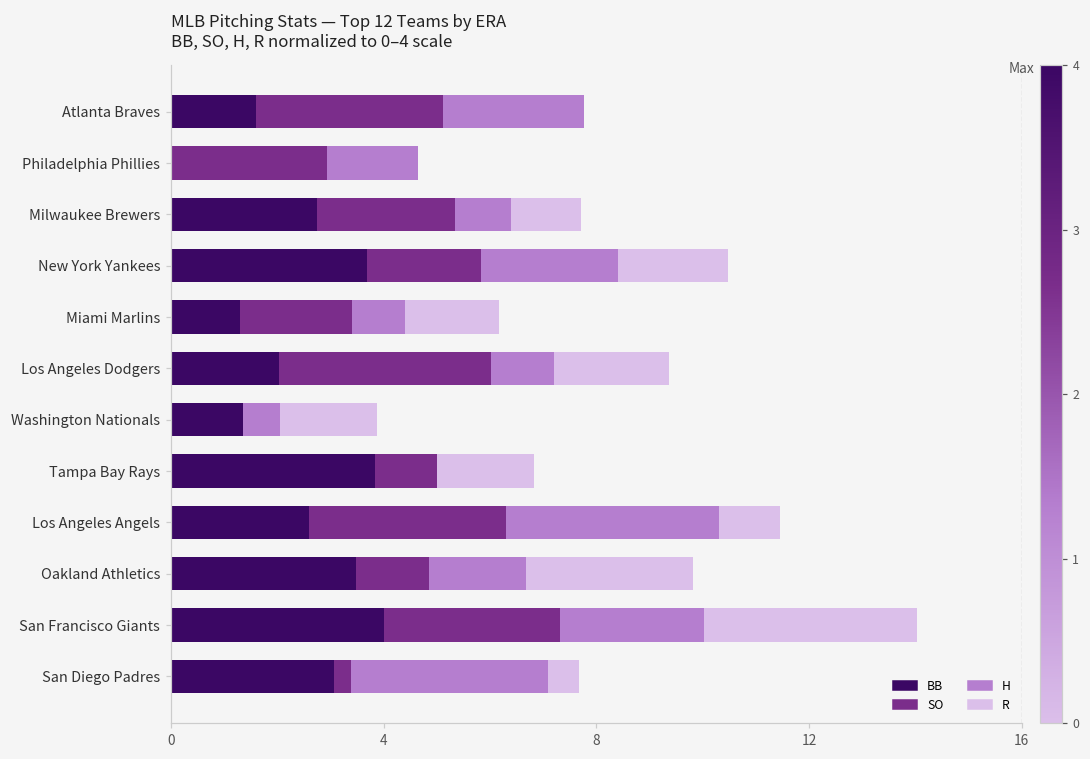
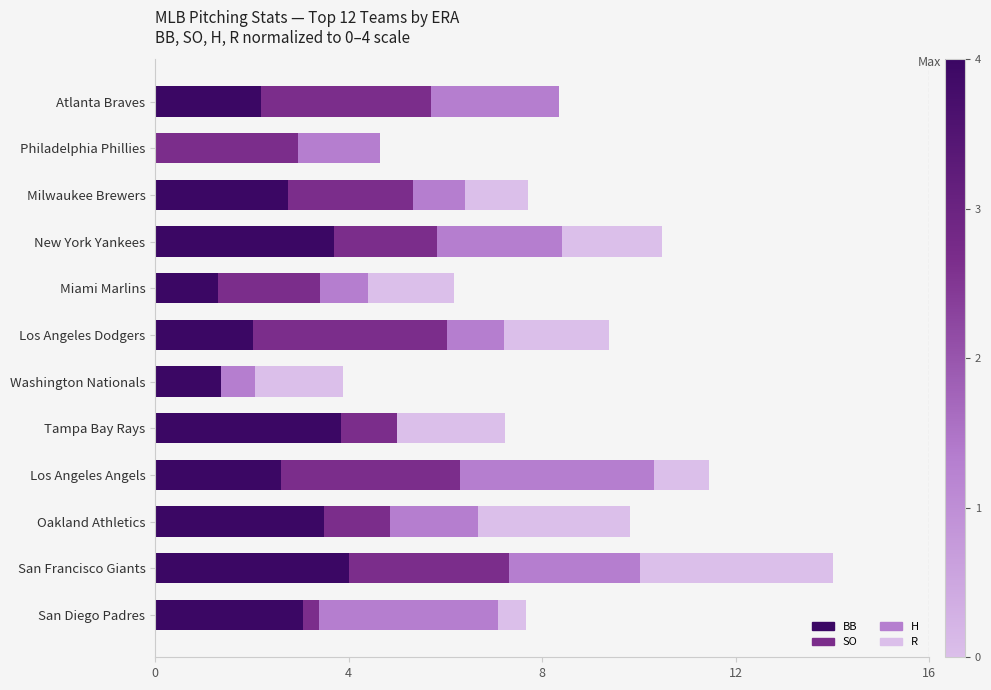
  {
    "BB": {
-     "Atlanta Braves": 1.6,
+     "Atlanta Braves": 2.2,
      "Philadelphia Phillies": 0.0,
      "Milwaukee Brewers": 2.8,
      "New York Yankees": 3.7,
      "Miami Marlins": 1.3,
      "Los Angeles Dodgers": 2.0,
      "Washington Nationals": 1.4,
      "Tampa Bay Rays": 3.8,
      "Los Angeles Angels": 2.6,
      "Oakland Athletics": 3.5,
      "San Francisco Giants": 4.0,
      "San Diego Padres": 3.1
    },
    "SO": {
      "Atlanta Braves": 3.5,
      "Philadelphia Phillies": 2.9,
      "Milwaukee Brewers": 2.6,
      "New York Yankees": 2.1,
      "Miami Marlins": 2.1,
      "Los Angeles Dodgers": 4.0,
      "Washington Nationals": 0.0,
      "Tampa Bay Rays": 1.2,
      "Los Angeles Angels": 3.7,
      "Oakland Athletics": 1.4,
      "San Francisco Giants": 3.3,
      "San Diego Padres": 0.3
    },
    "H": {
      "Atlanta Braves": 2.6,
      "Philadelphia Phillies": 1.7,
      "Milwaukee Brewers": 1.1,
      "New York Yankees": 2.6,
      "Miami Marlins": 1.0,
      "Los Angeles Dodgers": 1.2,
      "Washington Nationals": 0.7,
      "Tampa Bay Rays": 0.0,
      "Los Angeles Angels": 4.0,
      "Oakland Athletics": 1.8,
      "San Francisco Giants": 2.7,
      "San Diego Padres": 3.7
    },
    "R": {
      "Atlanta Braves": 0.0,
      "Philadelphia Phillies": 0.0,
      "Milwaukee Brewers": 1.3,
      "New York Yankees": 2.1,
      "Miami Marlins": 1.8,
      "Los Angeles Dodgers": 2.2,
      "Washington Nationals": 1.8,
-     "Tampa Bay Rays": 1.8,
+     "Tampa Bay Rays": 2.2,
      "Los Angeles Angels": 1.1,
      "Oakland Athletics": 3.1,
      "San Francisco Giants": 4.0,
      "San Diego Padres": 0.6
    }
  }
